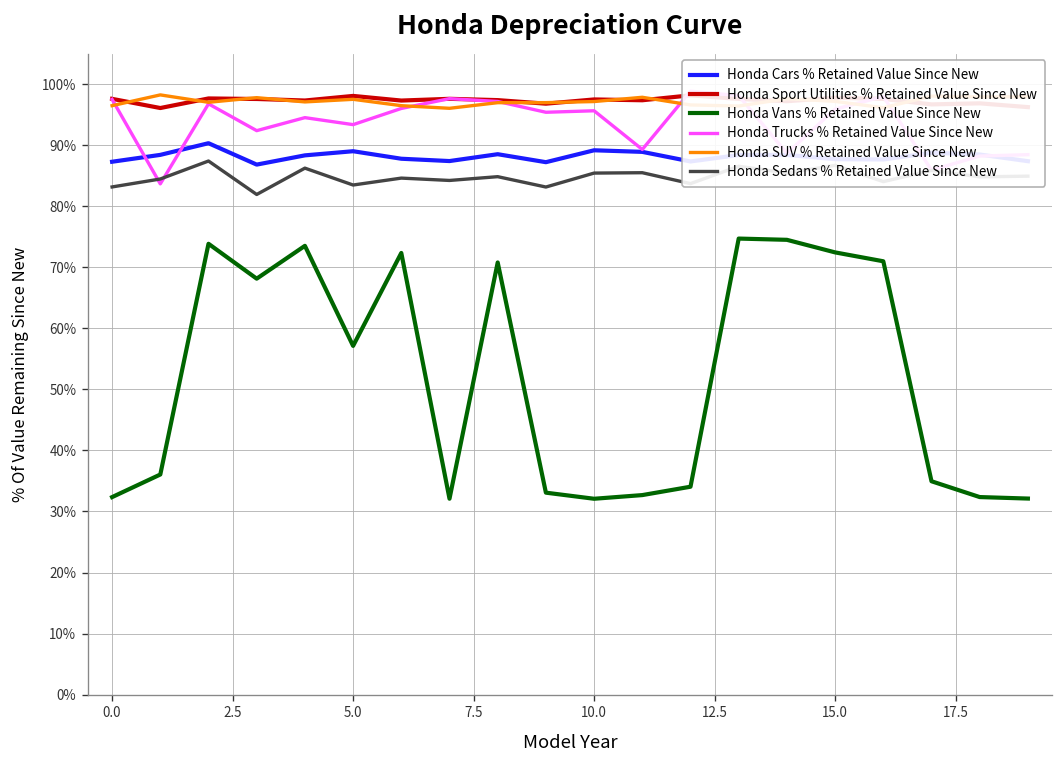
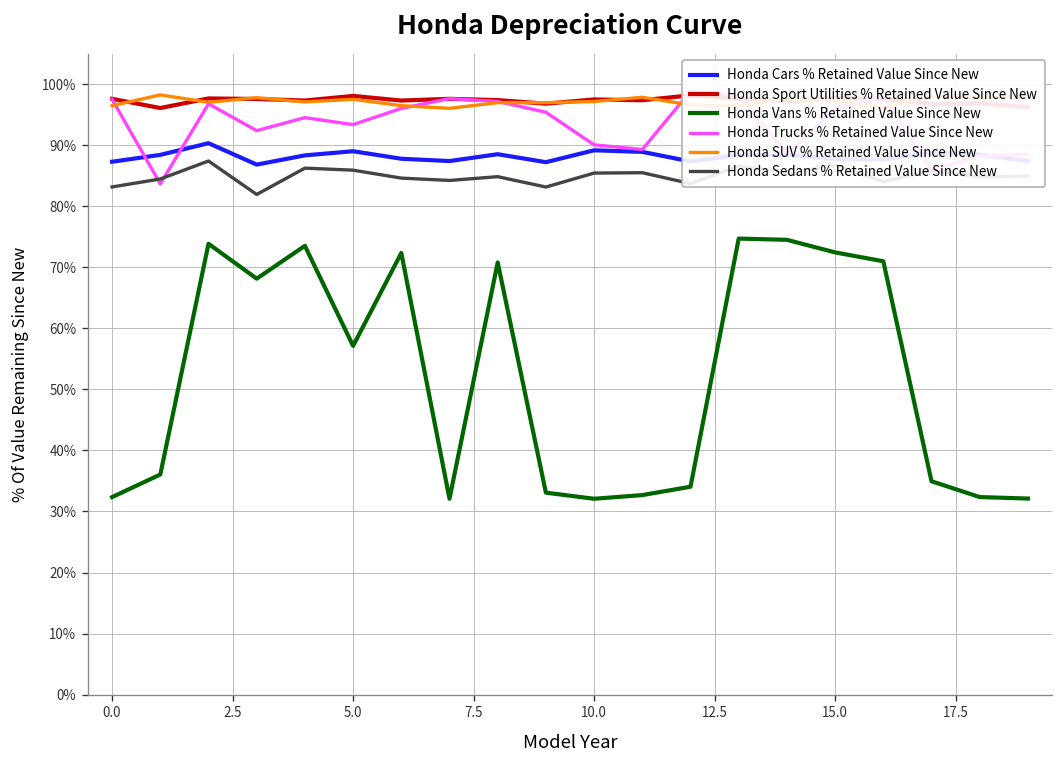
  {
    "Honda Cars % Retained Value Since New": {
      "0.0": "87%",
      "5.0": "89%",
      "10.0": "89%"
    },
    "Honda Sport Utilities % Retained Value Since New": {
      "5.0": "98%"
    },
    "Honda Vans % Retained Value Since New": {
      "0.0": "32%",
      "5.0": "57%",
      "10.0": "32%",
      "15.0": "72%"
    },
    "Honda Trucks % Retained Value Since New": {
      "5.0": "93%",
-     "10.0": "96%"
+     "10.0": "90%"
    },
    "Honda SUV % Retained Value Since New": {
      "0.0": "96%",
      "5.0": "98%"
    },
    "Honda Sedans % Retained Value Since New": {
      "0.0": "83%",
-     "5.0": "83%",
+     "5.0": "86%",
      "10.0": "85%"
    }
  }
